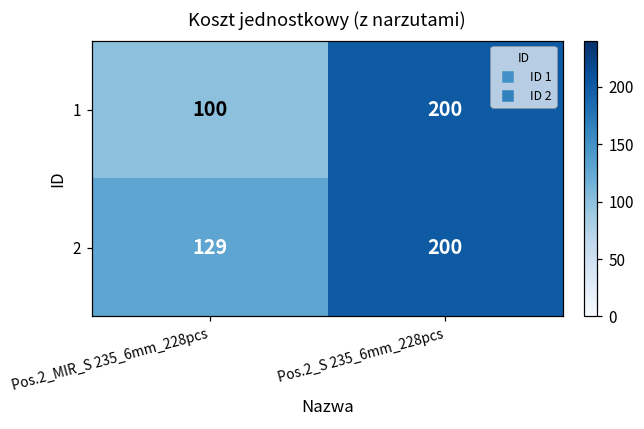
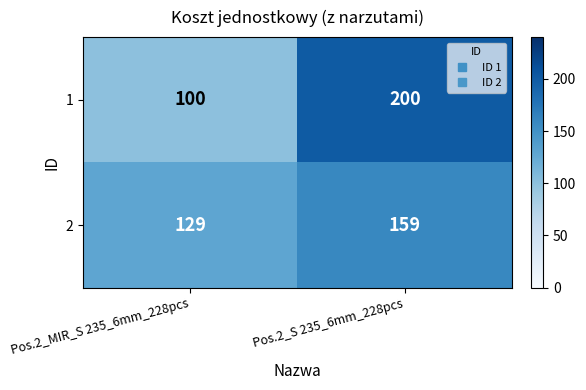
  {
    "1": {
      "Pos.2_MIR_S 235_6mm_228pcs": 100,
      "Pos.2_S 235_6mm_228pcs": 200
    },
    "2": {
      "Pos.2_MIR_S 235_6mm_228pcs": 129,
-     "Pos.2_S 235_6mm_228pcs": 200
+     "Pos.2_S 235_6mm_228pcs": 159
    }
  }
